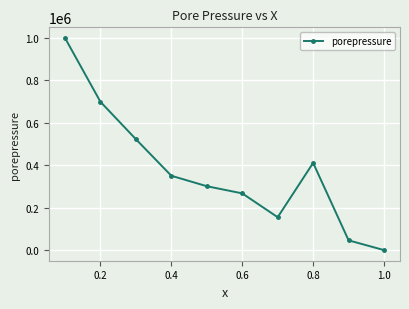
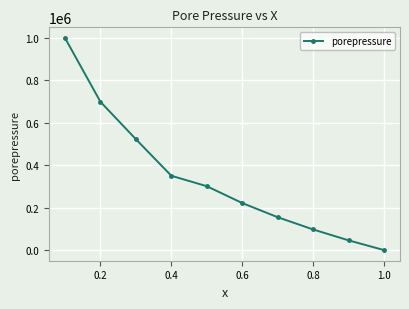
  {
    "0.2": 700000,
    "0.4": 350000,
-   "0.6": 270000,
-   "0.8": 410000,
+   "0.6": 220000,
+   "0.8": 100000,
    "1.0": 0
  }
